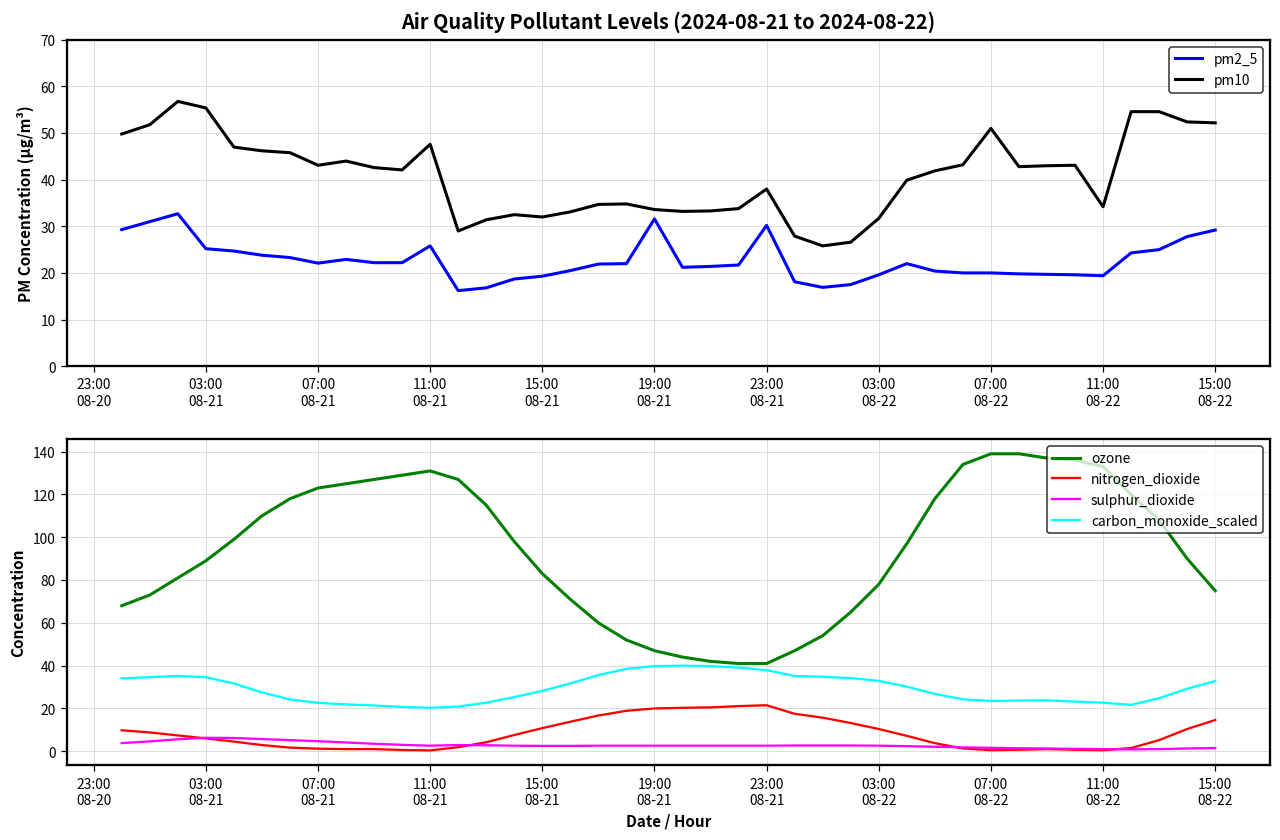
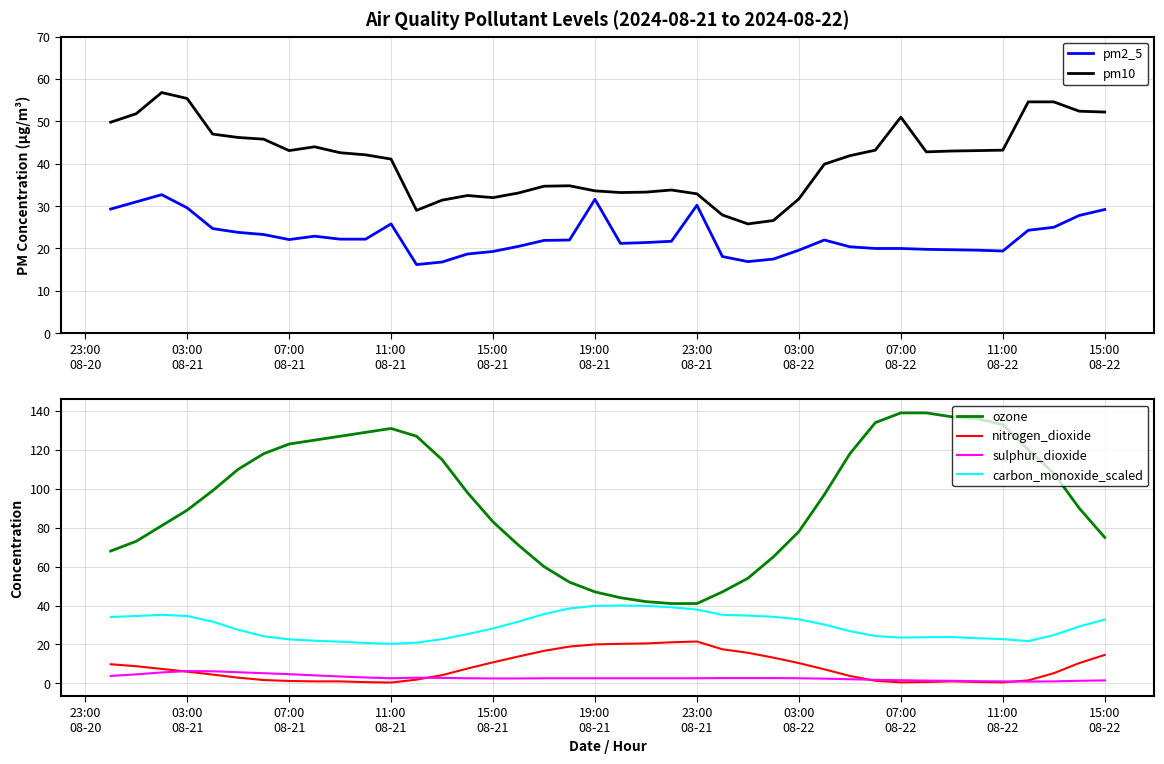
  {
    "Air Quality Pollutant Levels (2024-08-21 to 2024-08-22)": {
      "pm2_5": {
-       "03:00 08-21": 25,
+       "03:00 08-21": 30,
        "07:00 08-21": 22,
        "11:00 08-21": 26,
        "15:00 08-21": 19,
        "19:00 08-21": 32,
        "23:00 08-21": 30,
        "03:00 08-22": 20,
        "07:00 08-22": 20,
        "11:00 08-22": 19,
        "15:00 08-22": 29
      },
      "pm10": {
        "03:00 08-21": 55,
        "07:00 08-21": 43,
-       "11:00 08-21": 48,
+       "11:00 08-21": 41,
        "15:00 08-21": 32,
        "19:00 08-21": 34,
-       "23:00 08-21": 38,
+       "23:00 08-21": 33,
        "03:00 08-22": 32,
        "07:00 08-22": 51,
-       "11:00 08-22": 34,
+       "11:00 08-22": 43,
        "15:00 08-22": 52
      }
    }
  }
